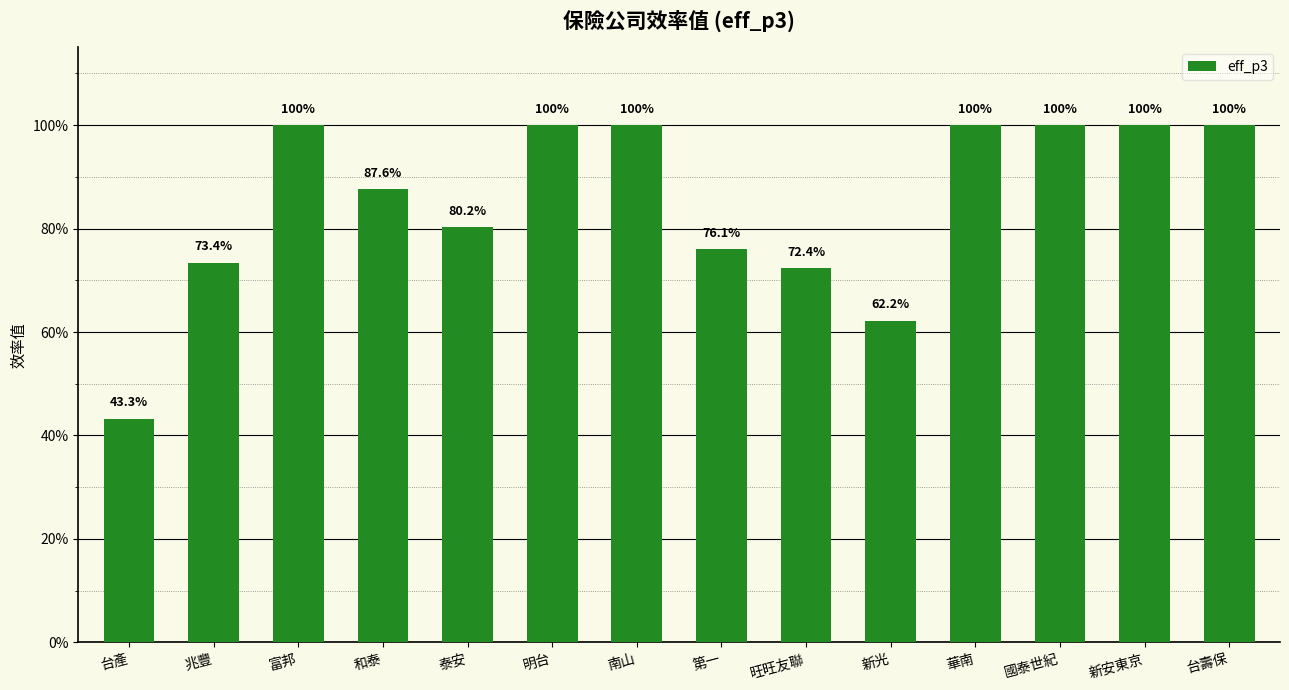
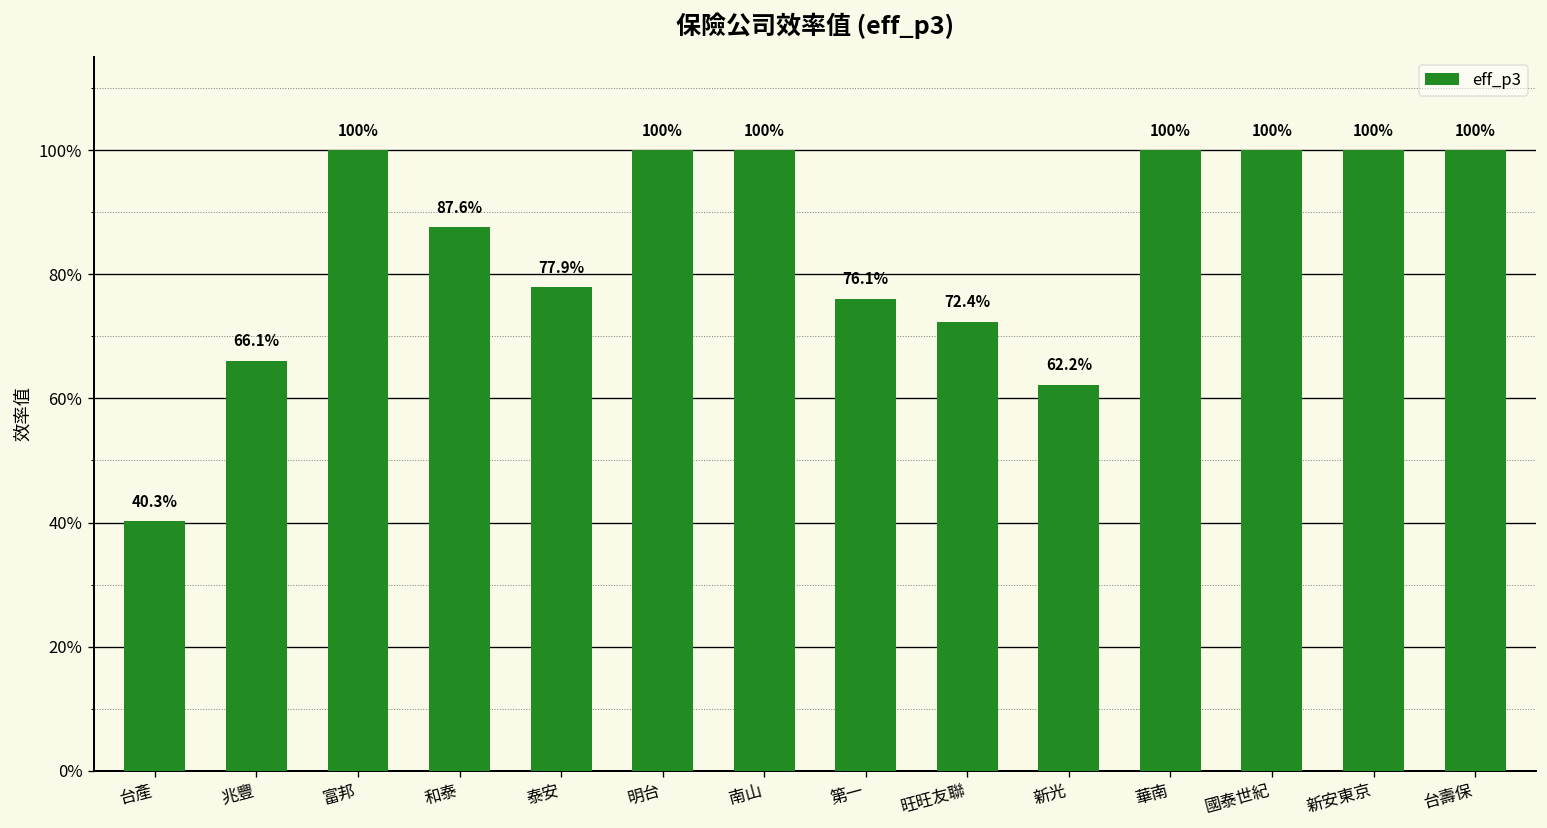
  {
-   "台產": "43.3%",
-   "兆豐": "73.4%",
+   "台產": "40.3%",
+   "兆豐": "66.1%",
    "富邦": "100%",
    "和泰": "87.6%",
-   "泰安": "80.2%",
+   "泰安": "77.9%",
    "明台": "100%",
    "南山": "100%",
    "第一": "76.1%",
    "旺旺友聯": "72.4%",
    "新光": "62.2%",
    "華南": "100%",
    "國泰世紀": "100%",
    "新安東京": "100%",
    "台壽保": "100%"
  }
